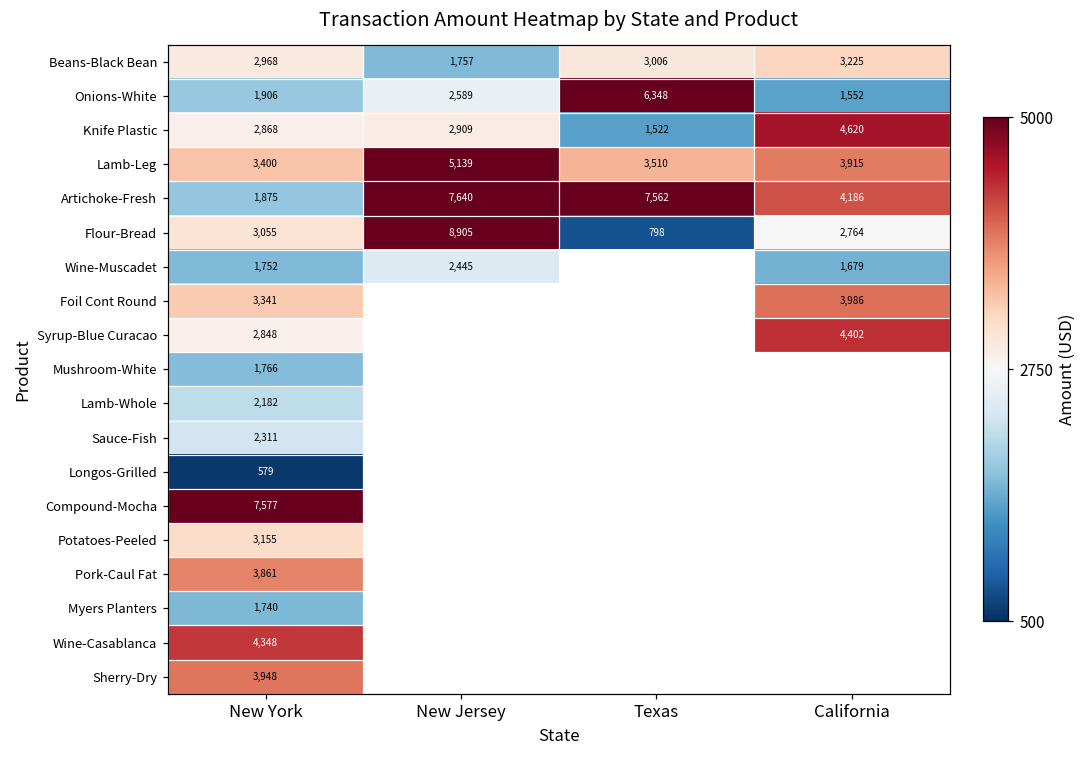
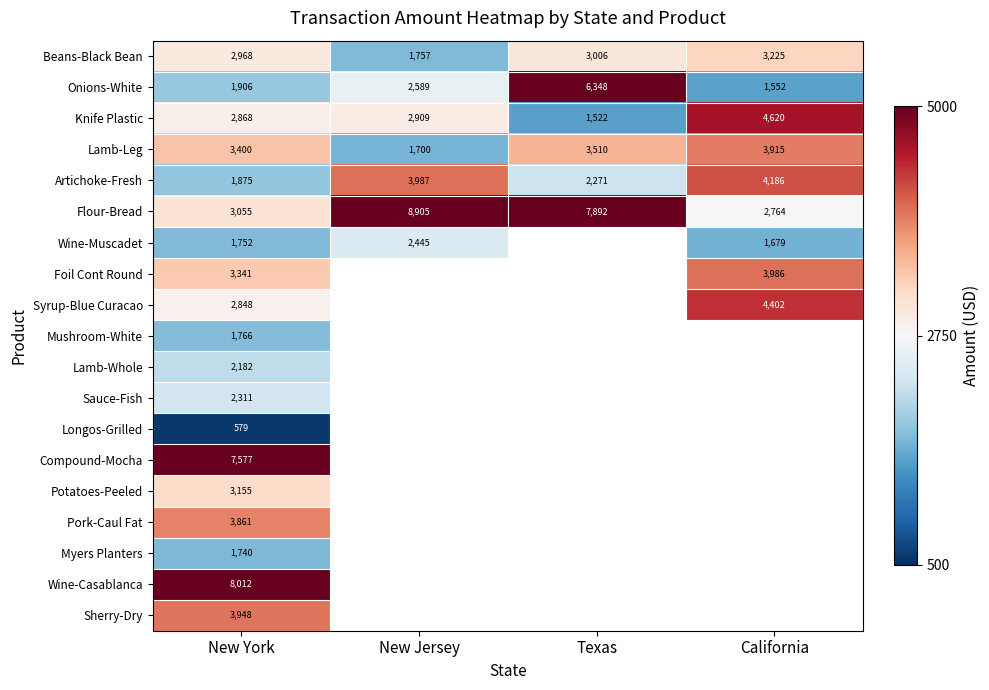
  {
    "Beans-Black Bean": {
      "New York": "2,968",
      "New Jersey": "1,757",
      "Texas": "3,006",
      "California": "3,225"
    },
    "Onions-White": {
      "New York": "1,906",
      "New Jersey": "2,589",
      "Texas": "6,348",
      "California": "1,552"
    },
    "Knife Plastic": {
      "New York": "2,868",
      "New Jersey": "2,909",
      "Texas": "1,522",
      "California": "4,620"
    },
    "Lamb-Leg": {
      "New York": "3,400",
-     "New Jersey": "5,139",
+     "New Jersey": "1,700",
      "Texas": "3,510",
      "California": "3,915"
    },
    "Artichoke-Fresh": {
      "New York": "1,875",
-     "New Jersey": "7,640",
-     "Texas": "7,562",
+     "New Jersey": "3,987",
+     "Texas": "2,271",
      "California": "4,186"
    },
    "Flour-Bread": {
      "New York": "3,055",
      "New Jersey": "8,905",
-     "Texas": "798",
+     "Texas": "7,892",
      "California": "2,764"
    },
    "Wine-Muscadet": {
      "New York": "1,752",
      "New Jersey": "2,445",
      "California": "1,679"
    },
    "Foil Cont Round": {
      "New York": "3,341",
      "California": "3,986"
    },
    "Syrup-Blue Curacao": {
      "New York": "2,848",
      "California": "4,402"
    },
    "Mushroom-White": {
      "New York": "1,766"
    },
    "Lamb-Whole": {
      "New York": "2,182"
    },
    "Sauce-Fish": {
      "New York": "2,311"
    },
    "Longos-Grilled": {
      "New York": "579"
    },
    "Compound-Mocha": {
      "New York": "7,577"
    },
    "Potatoes-Peeled": {
      "New York": "3,155"
    },
    "Pork-Caul Fat": {
      "New York": "3,861"
    },
    "Myers Planters": {
      "New York": "1,740"
    },
    "Wine-Casablanca": {
-     "New York": "4,348"
+     "New York": "8,012"
    },
    "Sherry-Dry": {
      "New York": "3,948"
    }
  }
